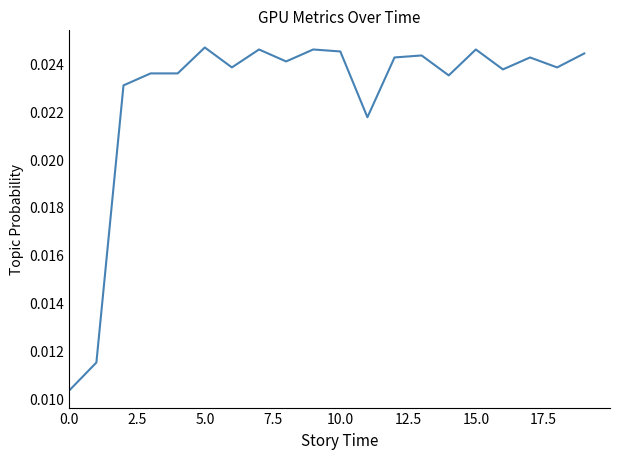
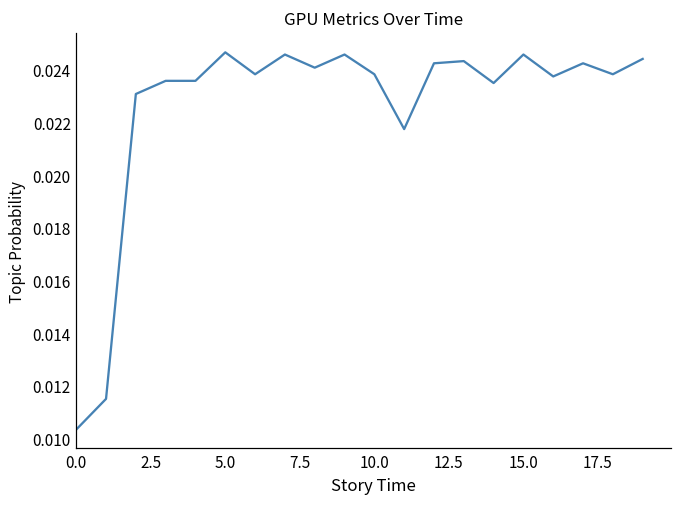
  {
    "0.0": 0.0103,
    "5.0": 0.0247,
-   "10.0": 0.0245,
+   "10.0": 0.0238,
    "15.0": 0.0246
  }
